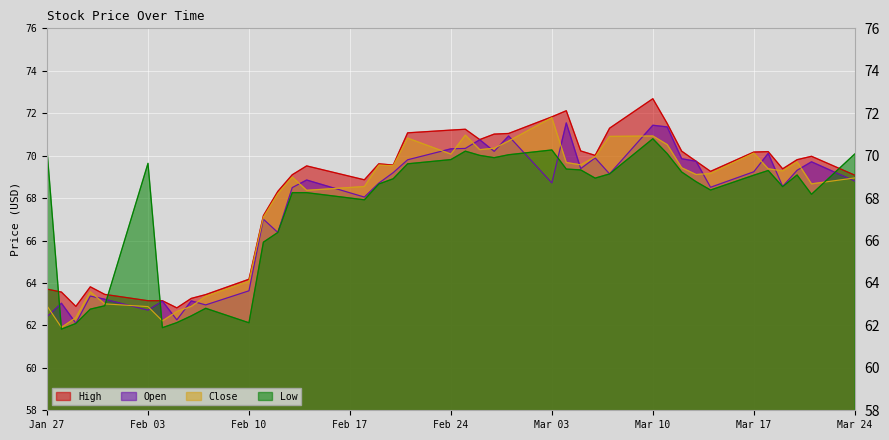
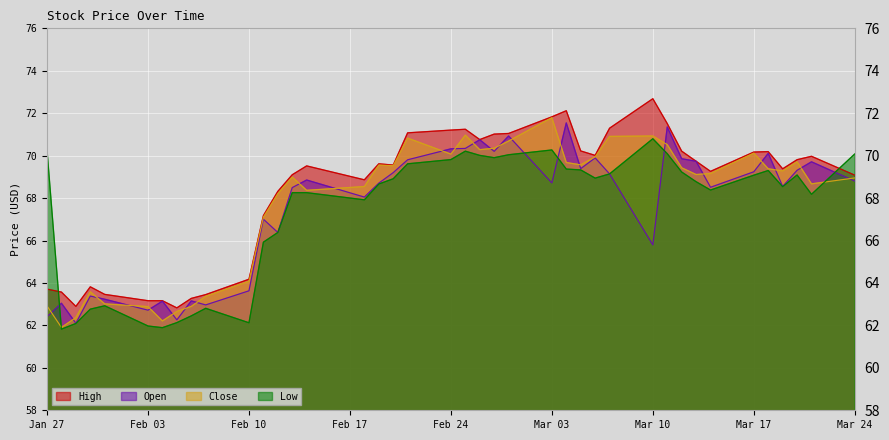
  {
    "High": {
      "Jan 27": 63.7,
      "Feb 03": 63.2,
      "Feb 24": 71.2,
      "Mar 10": 72.7,
      "Mar 24": 69.1
    },
    "Open": {
      "Jan 27": 62.4,
      "Feb 03": 62.7,
      "Feb 10": 63.6,
      "Feb 24": 70.3,
      "Mar 03": 68.7,
-     "Mar 10": 71.4,
+     "Mar 10": 65.8,
      "Mar 17": 69.2,
      "Mar 24": 68.8
    },
    "Close": {
      "Jan 27": 62.9,
      "Feb 03": 62.9,
      "Feb 24": 70.1,
      "Mar 10": 70.9,
      "Mar 24": 68.9
    },
    "Low": {
      "Jan 27": 70.3,
-     "Feb 03": 69.6,
+     "Feb 03": 62.0,
      "Feb 10": 62.1,
      "Feb 24": 69.8,
      "Mar 03": 70.3,
      "Mar 10": 70.8,
      "Mar 17": 69.1,
      "Mar 24": 70.1
    }
  }
